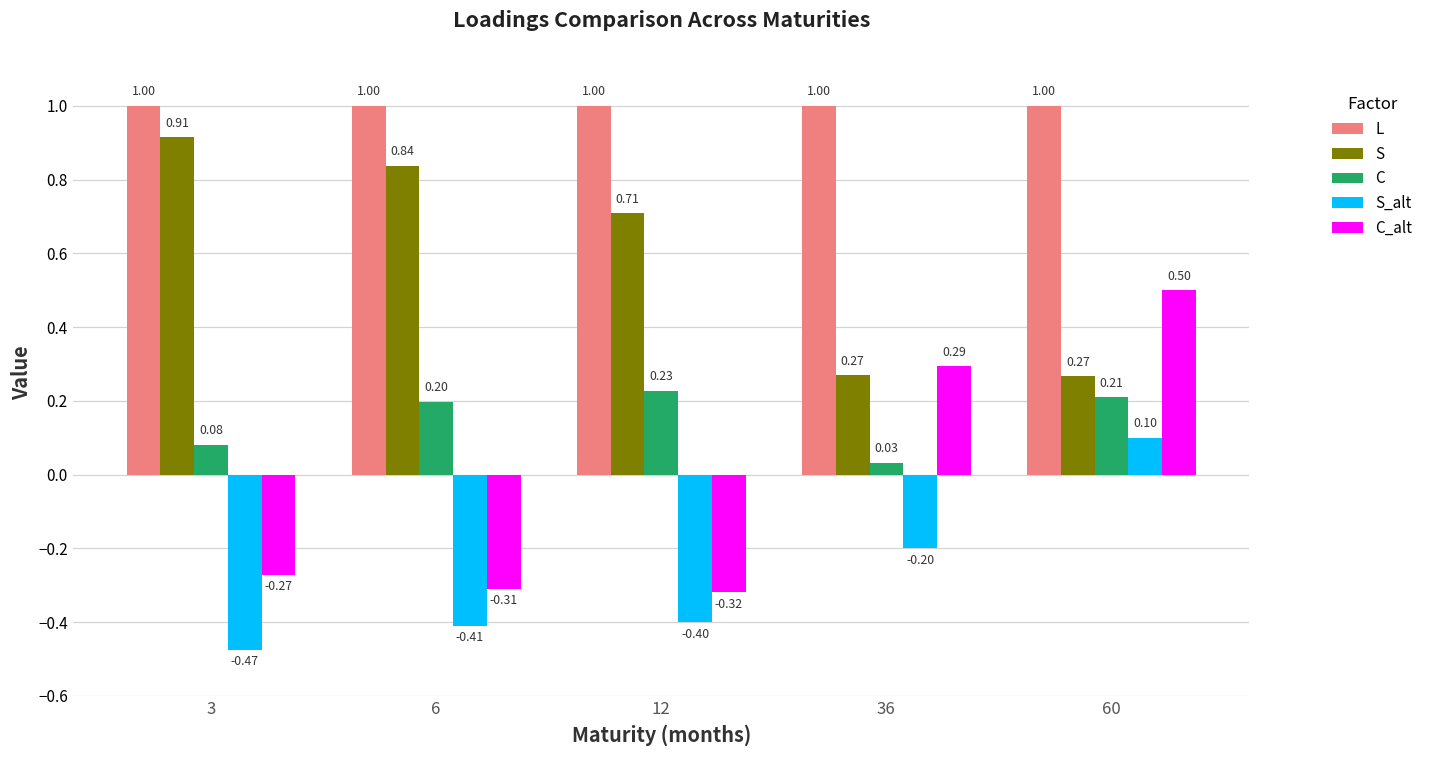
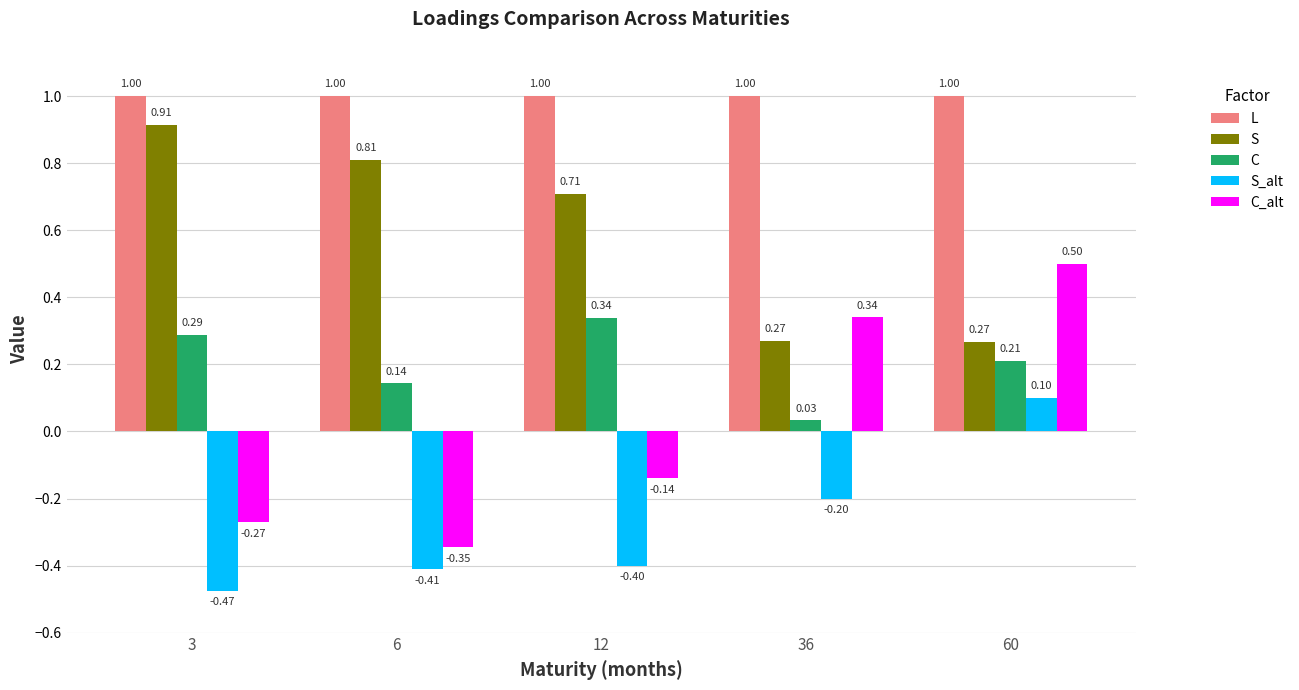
  {
    "L": {
      "3": 1.00,
      "6": 1.00,
      "12": 1.00,
      "36": 1.00,
      "60": 1.00
    },
    "S": {
      "3": 0.91,
-     "6": 0.84,
+     "6": 0.81,
      "12": 0.71,
      "36": 0.27,
      "60": 0.27
    },
    "C": {
-     "3": 0.08,
-     "6": 0.20,
-     "12": 0.23,
+     "3": 0.29,
+     "6": 0.14,
+     "12": 0.34,
      "36": 0.03,
      "60": 0.21
    },
    "S_alt": {
      "3": -0.47,
      "6": -0.41,
      "12": -0.40,
      "36": -0.20,
      "60": 0.10
    },
    "C_alt": {
      "3": -0.27,
-     "6": -0.31,
-     "12": -0.32,
-     "36": 0.29,
+     "6": -0.35,
+     "12": -0.14,
+     "36": 0.34,
      "60": 0.50
    }
  }
